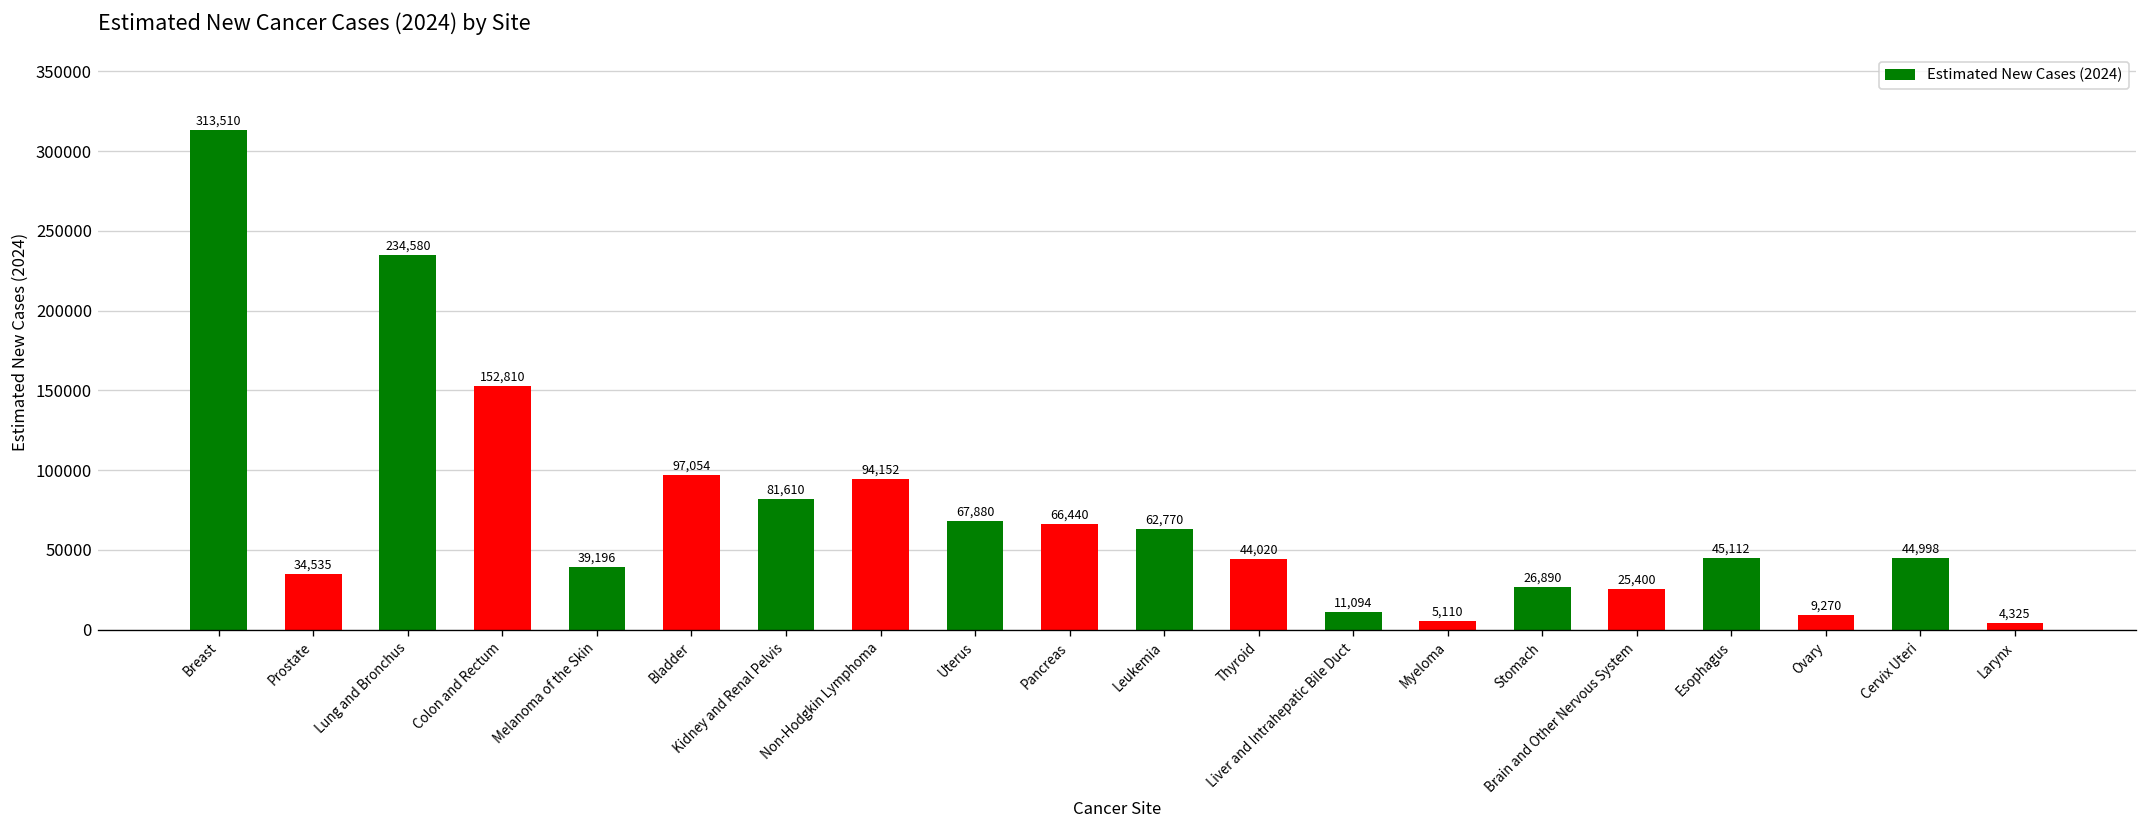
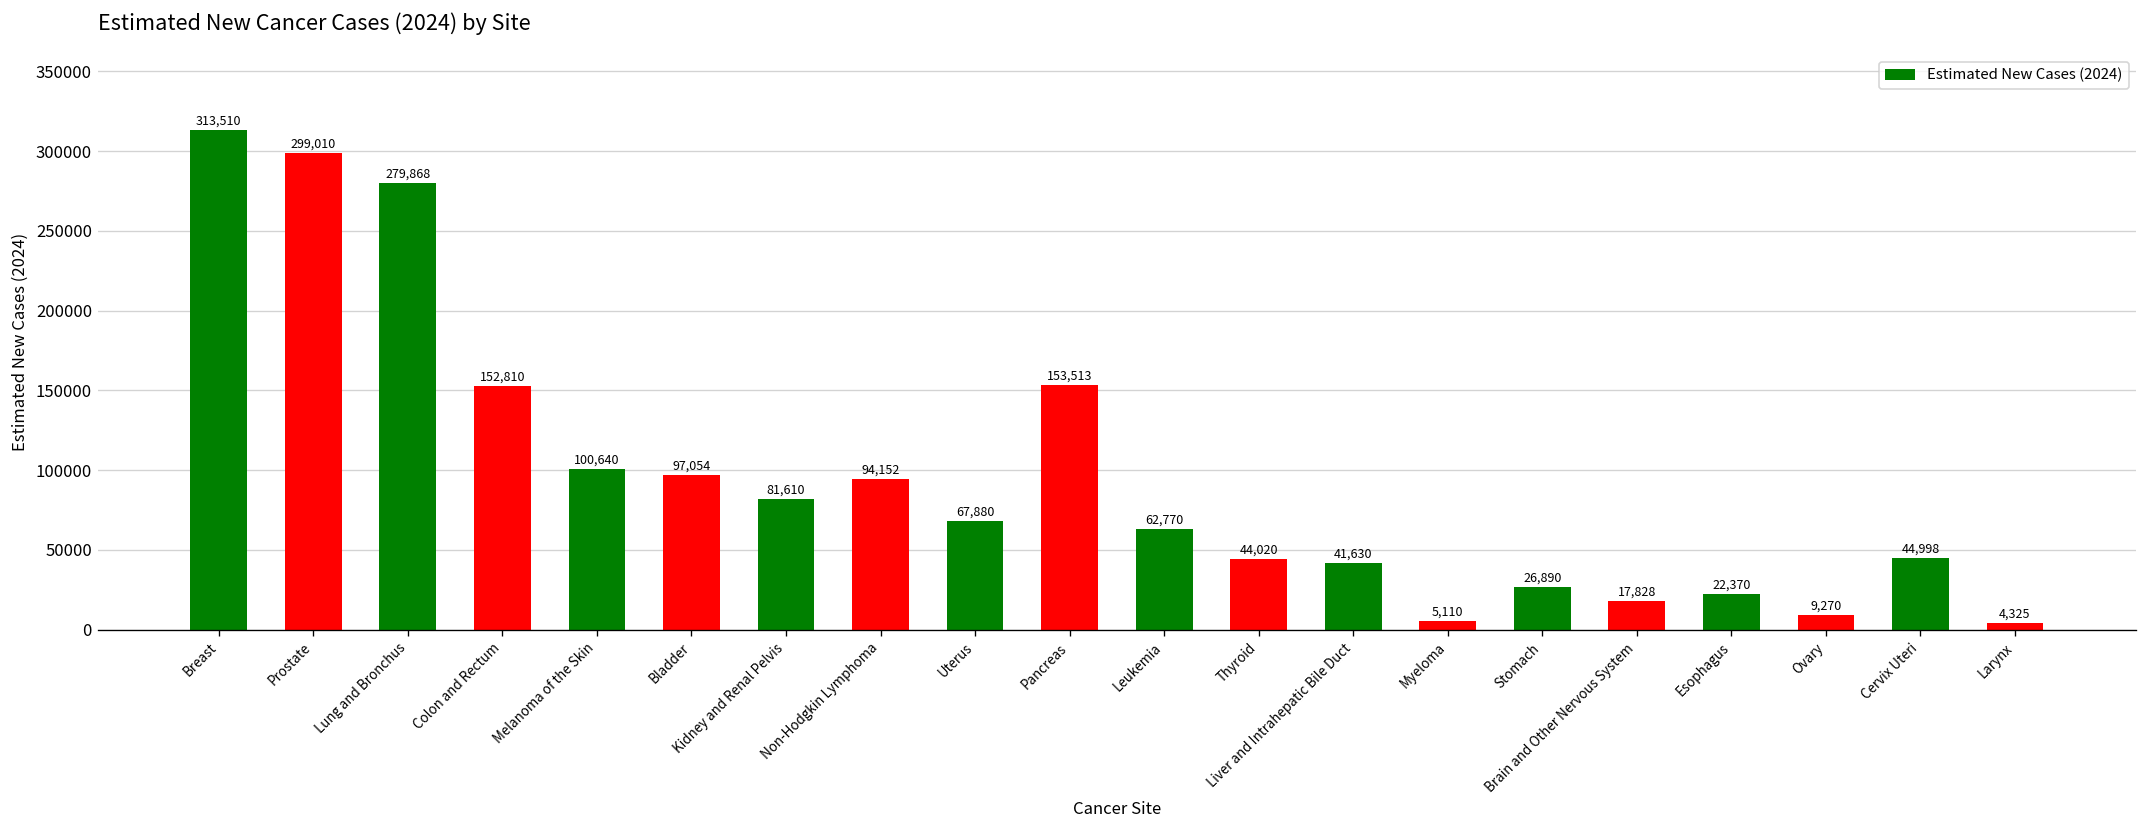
  {
    "Breast": "313,510",
-   "Prostate": "34,535",
-   "Lung and Bronchus": "234,580",
+   "Prostate": "299,010",
+   "Lung and Bronchus": "279,868",
    "Colon and Rectum": "152,810",
-   "Melanoma of the Skin": "39,196",
+   "Melanoma of the Skin": "100,640",
    "Bladder": "97,054",
    "Kidney and Renal Pelvis": "81,610",
    "Non-Hodgkin Lymphoma": "94,152",
    "Uterus": "67,880",
-   "Pancreas": "66,440",
+   "Pancreas": "153,513",
    "Leukemia": "62,770",
    "Thyroid": "44,020",
-   "Liver and Intrahepatic Bile Duct": "11,094",
+   "Liver and Intrahepatic Bile Duct": "41,630",
    "Myeloma": "5,110",
    "Stomach": "26,890",
-   "Brain and Other Nervous System": "25,400",
-   "Esophagus": "45,112",
+   "Brain and Other Nervous System": "17,828",
+   "Esophagus": "22,370",
    "Ovary": "9,270",
    "Cervix Uteri": "44,998",
    "Larynx": "4,325"
  }
